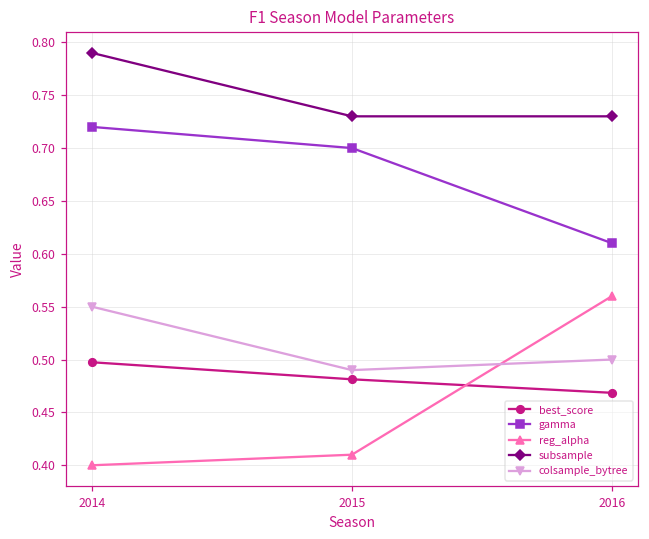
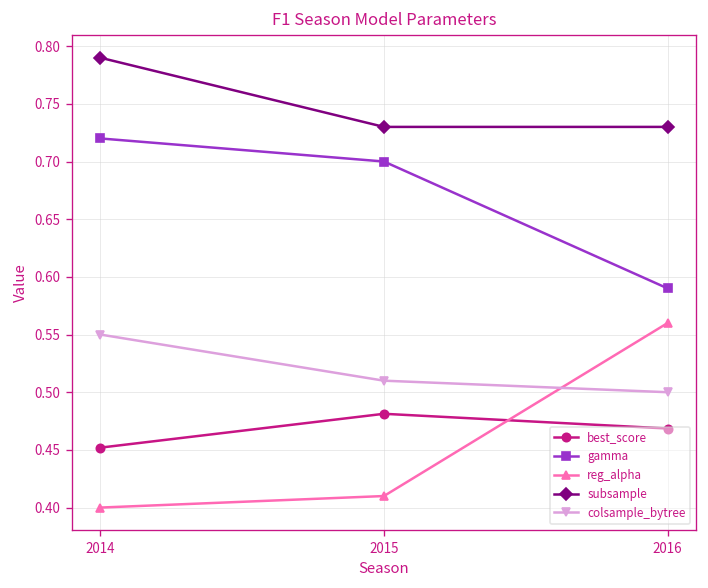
  {
    "best_score": {
-     "2014": 0.50,
+     "2014": 0.45,
      "2015": 0.48,
      "2016": 0.47
    },
    "gamma": {
      "2014": 0.72,
      "2015": 0.70,
-     "2016": 0.61
+     "2016": 0.59
    },
    "reg_alpha": {
      "2014": 0.40,
      "2015": 0.41,
      "2016": 0.56
    },
    "subsample": {
      "2014": 0.79,
      "2015": 0.73,
      "2016": 0.73
    },
    "colsample_bytree": {
      "2014": 0.55,
-     "2015": 0.49,
+     "2015": 0.51,
      "2016": 0.50
    }
  }
